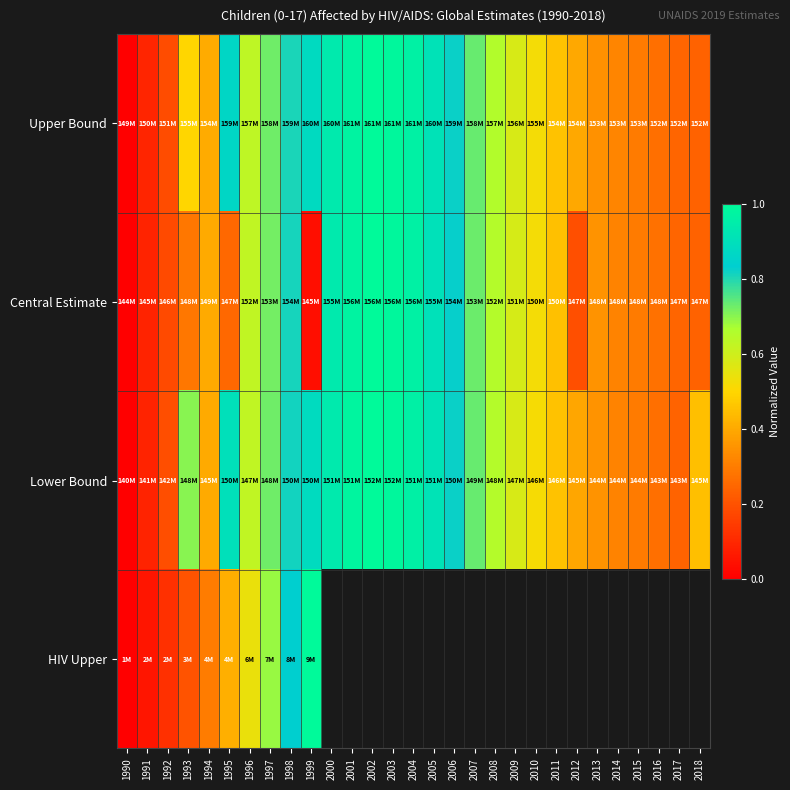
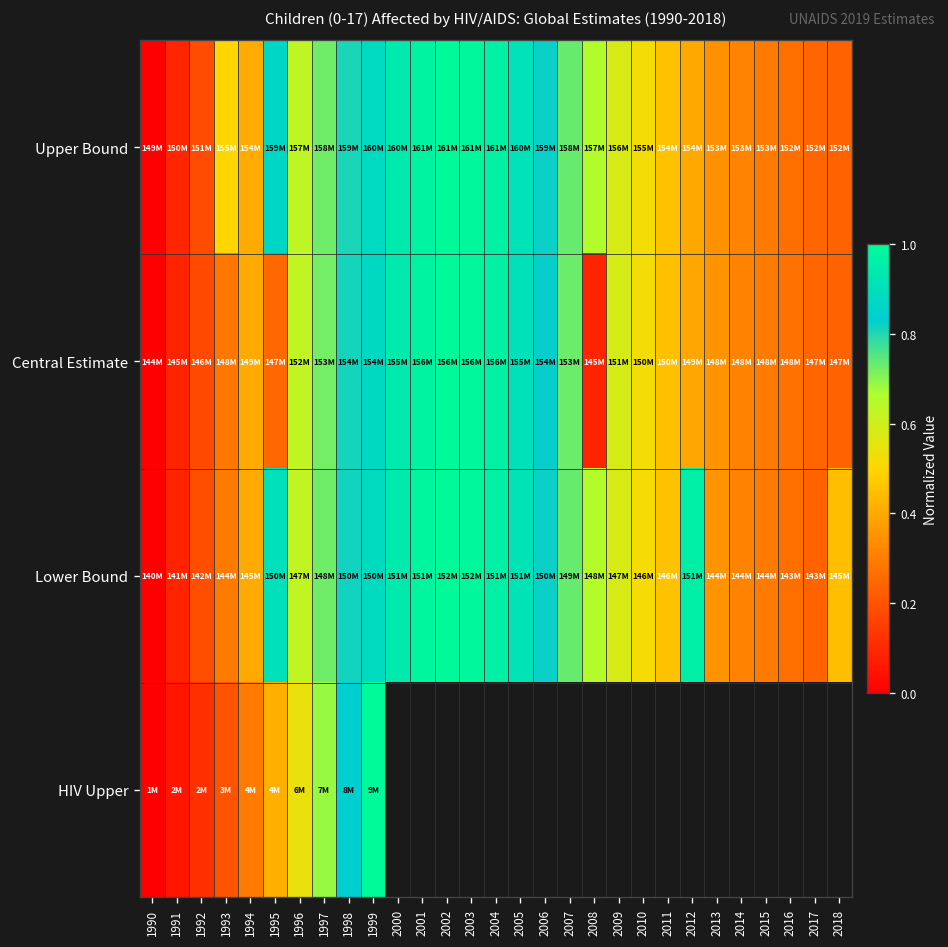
  {
    "Upper Bound": {
      "1990": "149M",
      "1991": "150M",
      "1992": "151M",
      "1993": "155M",
      "1994": "154M",
      "1995": "159M",
      "1996": "157M",
      "1997": "158M",
      "1998": "159M",
      "1999": "160M",
      "2000": "160M",
      "2001": "161M",
      "2002": "161M",
      "2003": "161M",
      "2004": "161M",
      "2005": "160M",
      "2006": "159M",
      "2007": "158M",
      "2008": "157M",
      "2009": "156M",
      "2010": "155M",
      "2011": "154M",
      "2012": "154M",
      "2013": "153M",
      "2014": "153M",
      "2015": "153M",
      "2016": "152M",
      "2017": "152M",
      "2018": "152M"
    },
    "Central Estimate": {
      "1990": "144M",
      "1991": "145M",
      "1992": "146M",
      "1993": "148M",
      "1994": "149M",
      "1995": "147M",
      "1996": "152M",
      "1997": "153M",
      "1998": "154M",
-     "1999": "145M",
+     "1999": "154M",
      "2000": "155M",
      "2001": "156M",
      "2002": "156M",
      "2003": "156M",
      "2004": "156M",
      "2005": "155M",
      "2006": "154M",
      "2007": "153M",
-     "2008": "152M",
+     "2008": "145M",
      "2009": "151M",
      "2010": "150M",
      "2011": "150M",
-     "2012": "147M",
+     "2012": "149M",
      "2013": "148M",
      "2014": "148M",
      "2015": "148M",
      "2016": "148M",
      "2017": "147M",
      "2018": "147M"
    },
    "Lower Bound": {
      "1990": "140M",
      "1991": "141M",
      "1992": "142M",
-     "1993": "148M",
+     "1993": "144M",
      "1994": "145M",
      "1995": "150M",
      "1996": "147M",
      "1997": "148M",
      "1998": "150M",
      "1999": "150M",
      "2000": "151M",
      "2001": "151M",
      "2002": "152M",
      "2003": "152M",
      "2004": "151M",
      "2005": "151M",
      "2006": "150M",
      "2007": "149M",
      "2008": "148M",
      "2009": "147M",
      "2010": "146M",
      "2011": "146M",
-     "2012": "145M",
+     "2012": "151M",
      "2013": "144M",
      "2014": "144M",
      "2015": "144M",
      "2016": "143M",
      "2017": "143M",
      "2018": "145M"
    },
    "HIV Upper": {
      "1990": "1M",
      "1991": "2M",
      "1992": "2M",
      "1993": "3M",
      "1994": "4M",
      "1995": "4M",
      "1996": "6M",
      "1997": "7M",
      "1998": "8M",
      "1999": "9M"
    }
  }
